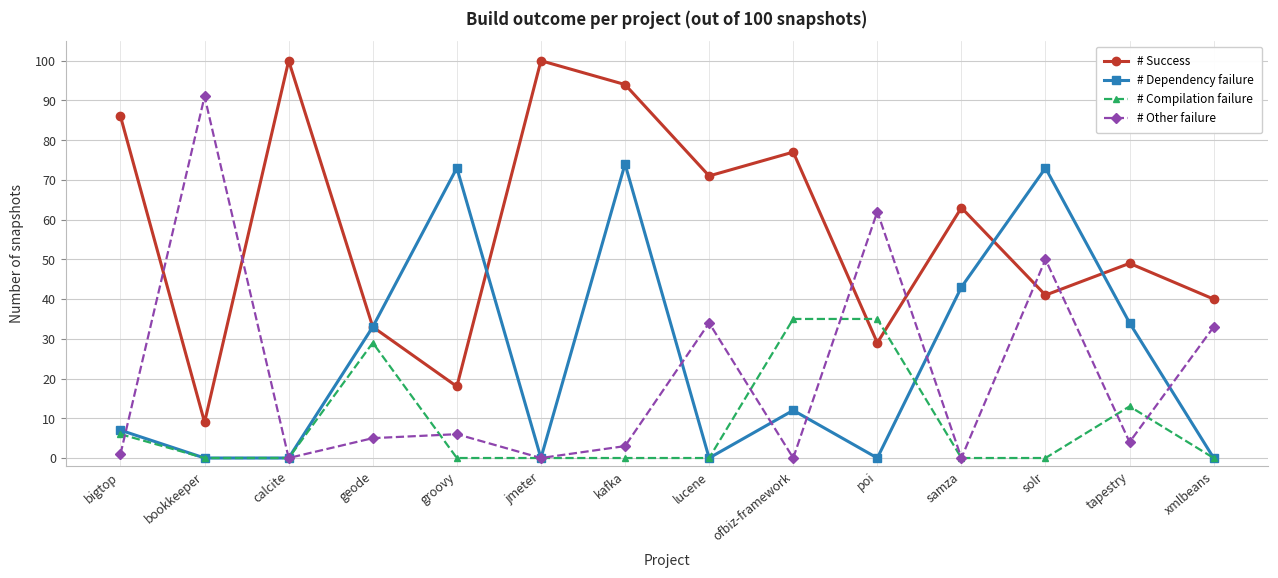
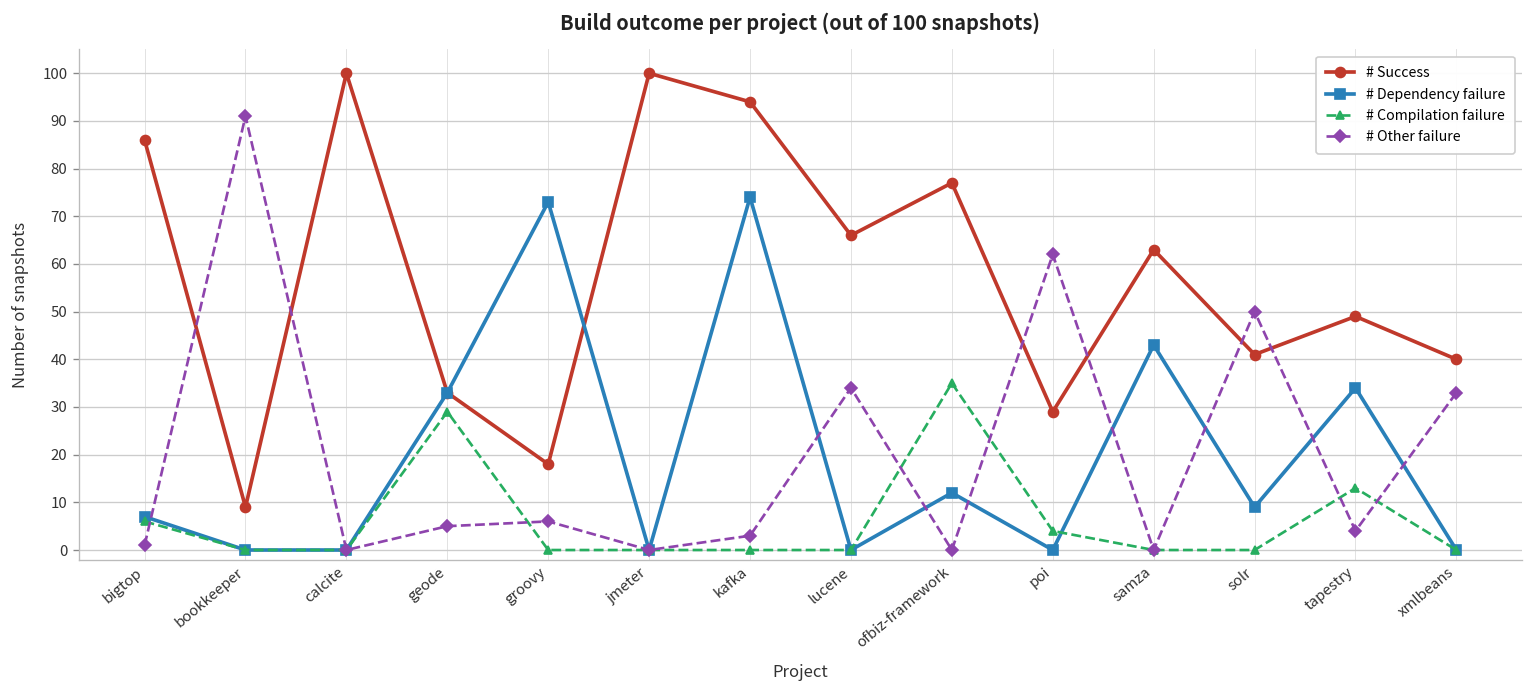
  {
    "# Success": {
      "bigtop": 86,
      "bookkeeper": 9,
      "calcite": 100,
      "groovy": 18,
      "jmeter": 100,
      "kafka": 94,
-     "lucene": 71,
+     "lucene": 66,
      "ofbiz-framework": 77,
      "poi": 29,
      "samza": 63,
      "solr": 41,
      "tapestry": 49,
      "xmlbeans": 40
    },
    "# Dependency failure": {
      "bigtop": 7,
      "groovy": 73,
      "kafka": 74,
      "ofbiz-framework": 12,
      "poi": 0,
      "samza": 43,
-     "solr": 73,
+     "solr": 9,
      "tapestry": 34
    },
    "# Compilation failure": {
      "bigtop": 6,
      "geode": 29,
      "groovy": 0,
      "kafka": 0,
      "ofbiz-framework": 35,
-     "poi": 35,
+     "poi": 4,
      "solr": 0,
      "tapestry": 13
    },
    "# Other failure": {
      "bigtop": 1,
      "bookkeeper": 91,
      "geode": 5,
      "groovy": 6,
      "kafka": 3,
      "lucene": 34,
      "ofbiz-framework": 0,
      "poi": 62,
      "solr": 50,
      "tapestry": 4,
      "xmlbeans": 33
    }
  }
